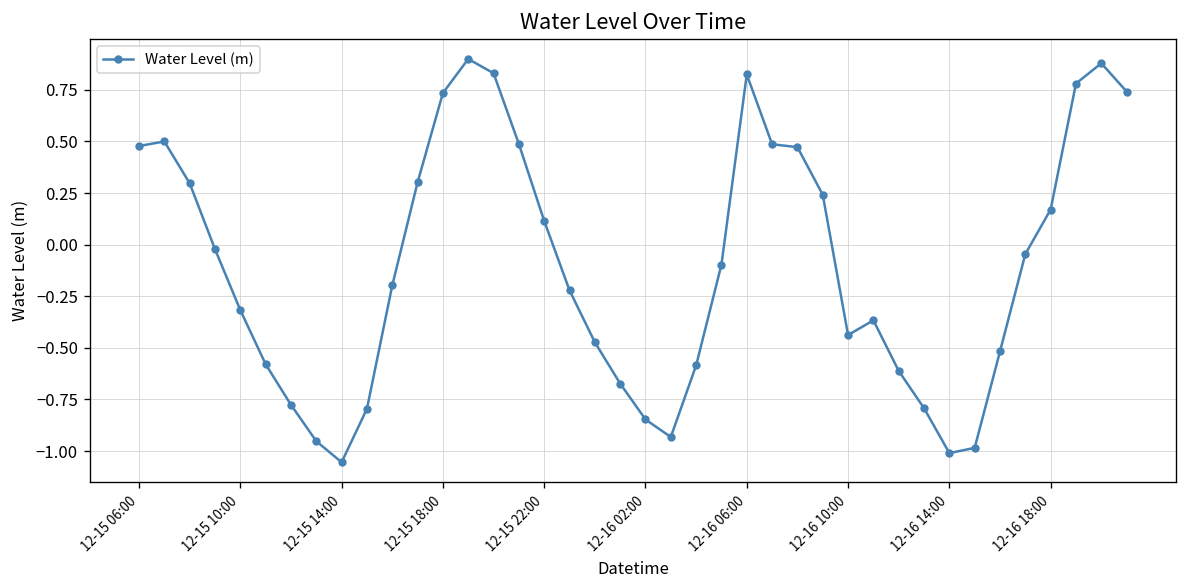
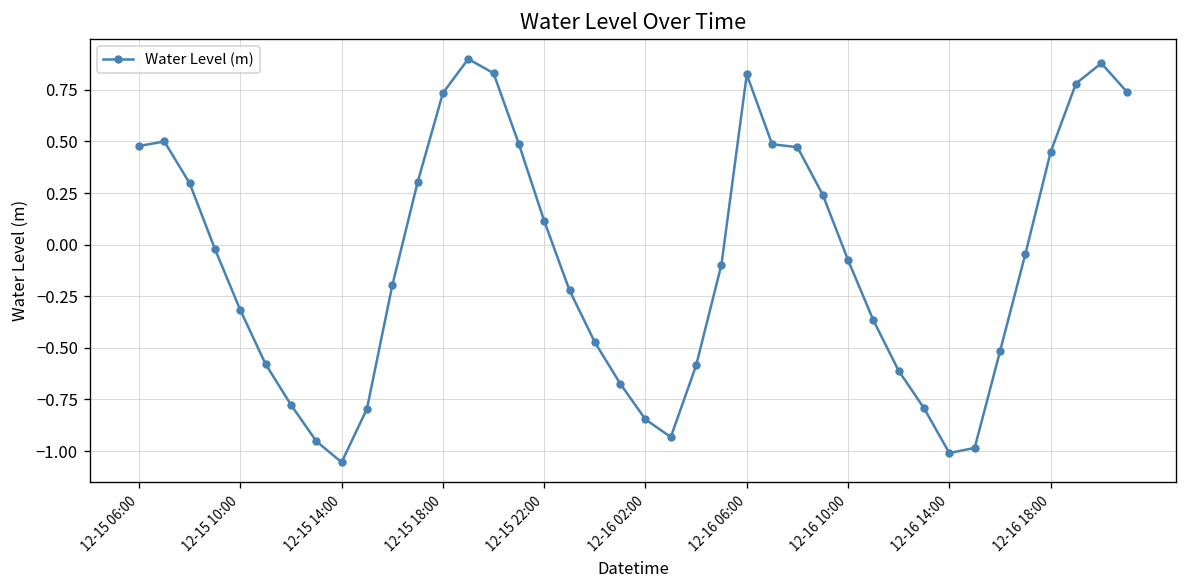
  {
    "12-15 06:00": 0.48,
    "12-15 10:00": -0.32,
    "12-15 14:00": -1.05,
    "12-15 18:00": 0.73,
    "12-15 22:00": 0.11,
    "12-16 02:00": -0.85,
    "12-16 06:00": 0.82,
-   "12-16 10:00": -0.44,
+   "12-16 10:00": -0.07,
    "12-16 14:00": -1.01,
-   "12-16 18:00": 0.17
+   "12-16 18:00": 0.45
  }
